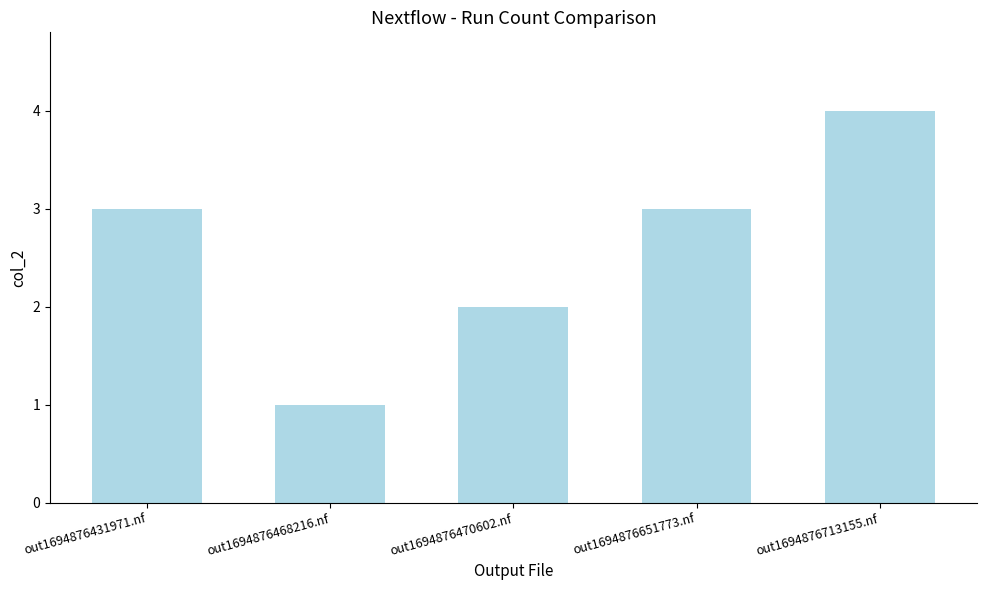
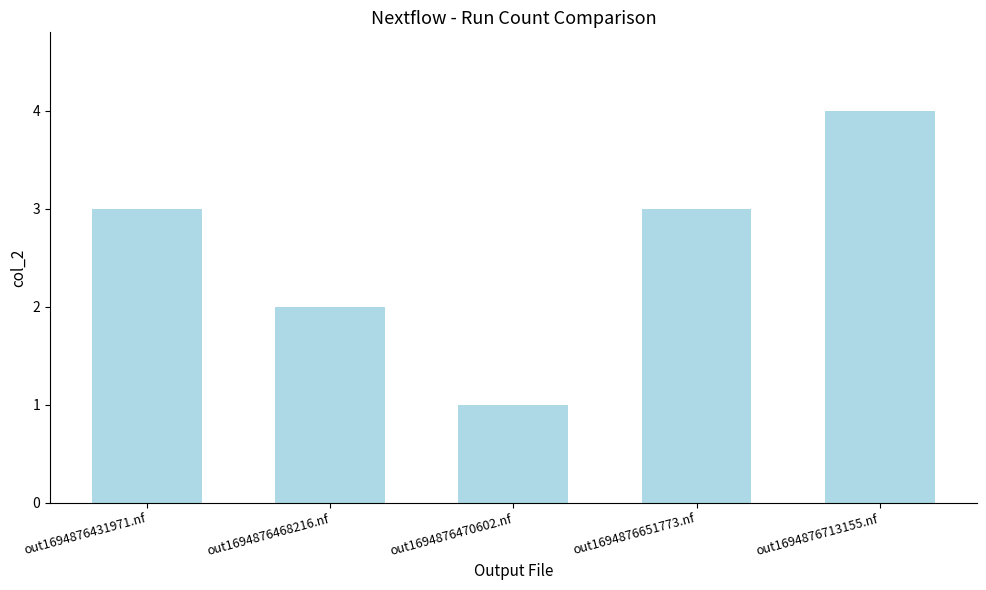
  {
    "out1694876431971.nf": 3,
-   "out1694876468216.nf": 1,
-   "out1694876470602.nf": 2,
+   "out1694876468216.nf": 2,
+   "out1694876470602.nf": 1,
    "out1694876651773.nf": 3,
    "out1694876713155.nf": 4
  }
